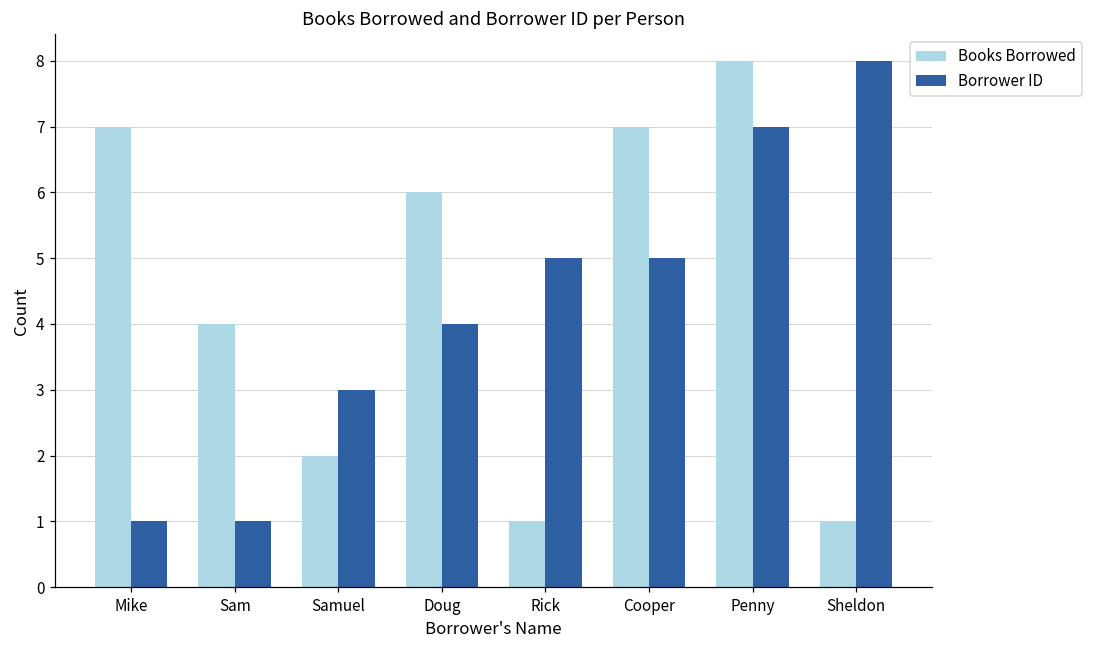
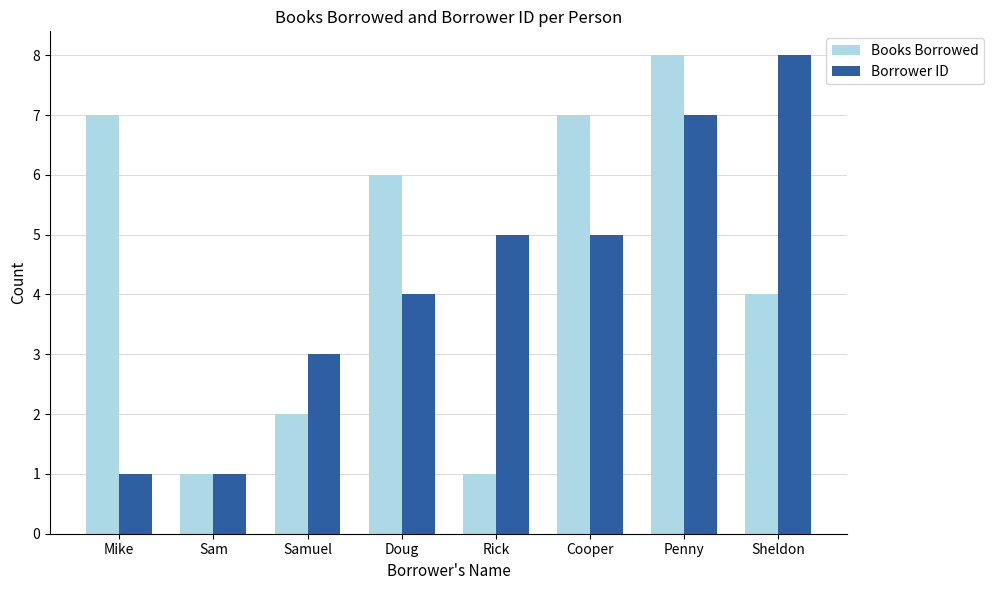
  {
    "Books Borrowed": {
      "Mike": 7,
-     "Sam": 4,
+     "Sam": 1,
      "Samuel": 2,
      "Doug": 6,
      "Rick": 1,
      "Cooper": 7,
      "Penny": 8,
-     "Sheldon": 1
+     "Sheldon": 4
    },
    "Borrower ID": {
      "Mike": 1,
      "Sam": 1,
      "Samuel": 3,
      "Doug": 4,
      "Rick": 5,
      "Cooper": 5,
      "Penny": 7,
      "Sheldon": 8
    }
  }
